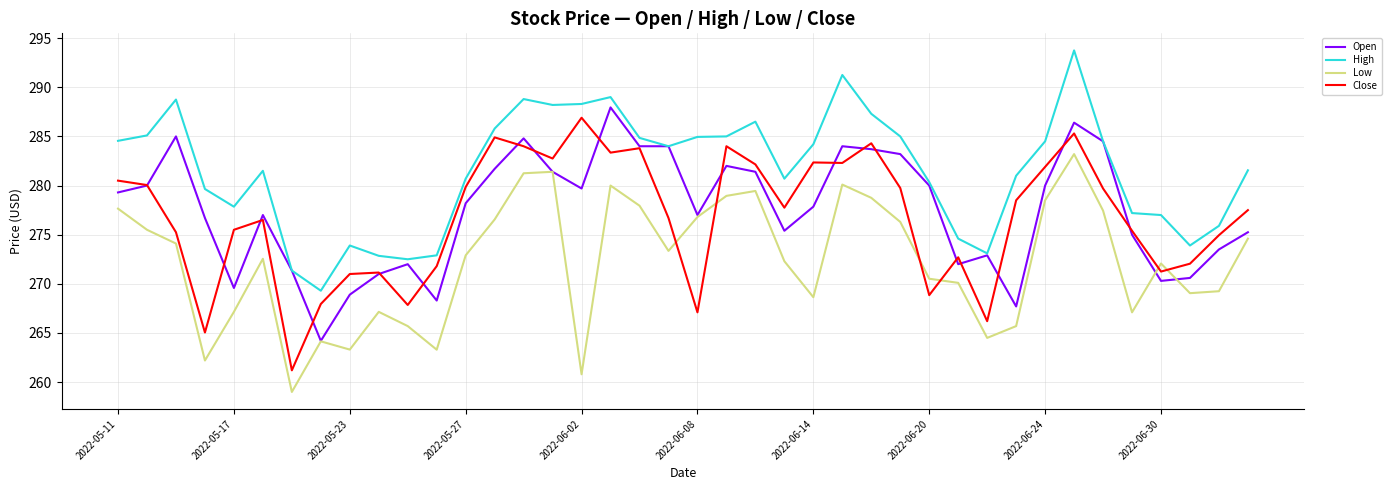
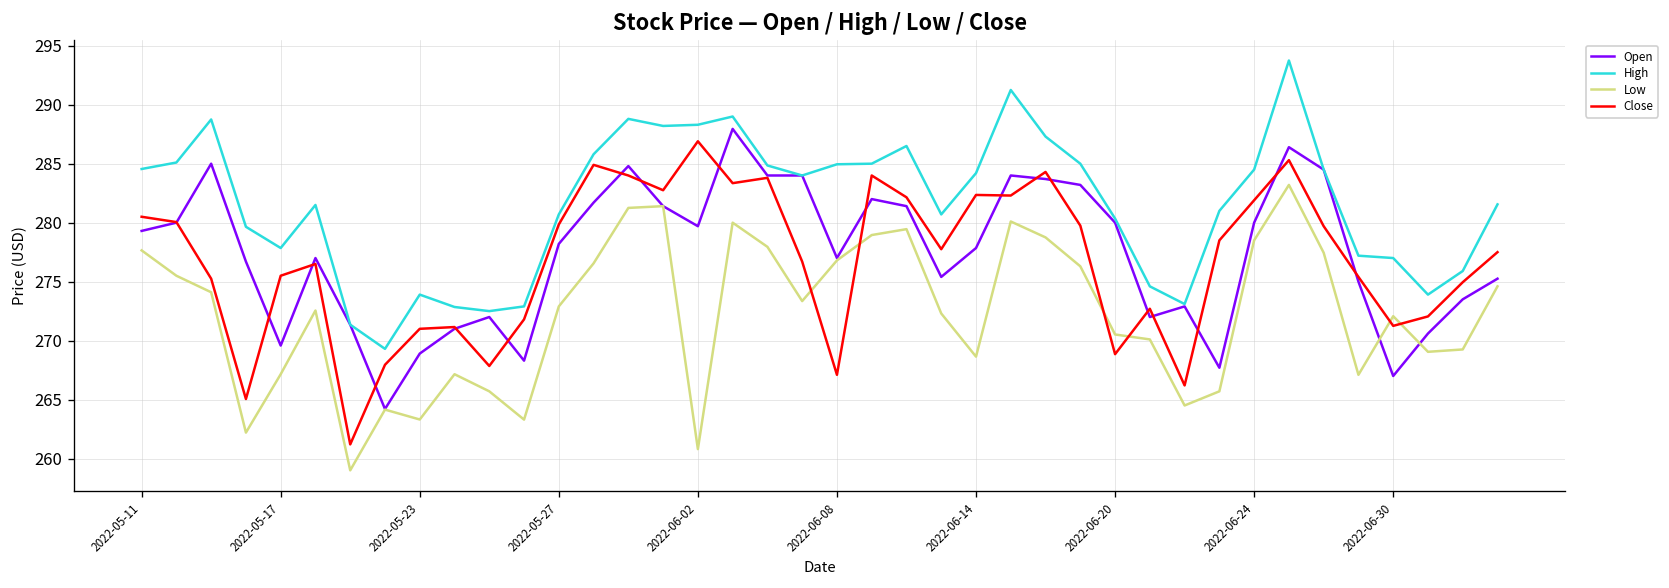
  {
    "Open": {
      "2022-05-11": 279,
      "2022-05-17": 270,
      "2022-05-23": 269,
      "2022-05-27": 278,
      "2022-06-02": 280,
      "2022-06-14": 278,
      "2022-06-20": 280,
      "2022-06-24": 280,
-     "2022-06-30": 270
+     "2022-06-30": 267
    },
    "High": {
      "2022-05-11": 285,
      "2022-05-17": 278,
      "2022-05-23": 274,
      "2022-05-27": 281,
      "2022-06-02": 288,
      "2022-06-08": 285,
      "2022-06-14": 284,
      "2022-06-20": 280,
      "2022-06-24": 285,
      "2022-06-30": 277
    },
    "Low": {
      "2022-05-11": 278,
      "2022-05-17": 267,
      "2022-05-23": 263,
      "2022-05-27": 273,
      "2022-06-02": 261,
      "2022-06-14": 269,
      "2022-06-20": 271,
      "2022-06-24": 279,
      "2022-06-30": 272
    },
    "Close": {
      "2022-05-11": 281,
      "2022-05-17": 276,
      "2022-05-23": 271,
      "2022-05-27": 280,
      "2022-06-02": 287,
      "2022-06-08": 267,
      "2022-06-14": 282,
      "2022-06-20": 269,
      "2022-06-24": 282,
      "2022-06-30": 271
    }
  }
